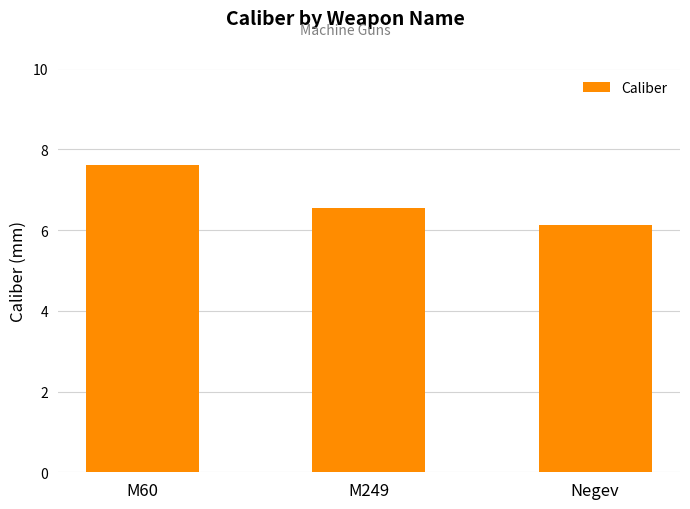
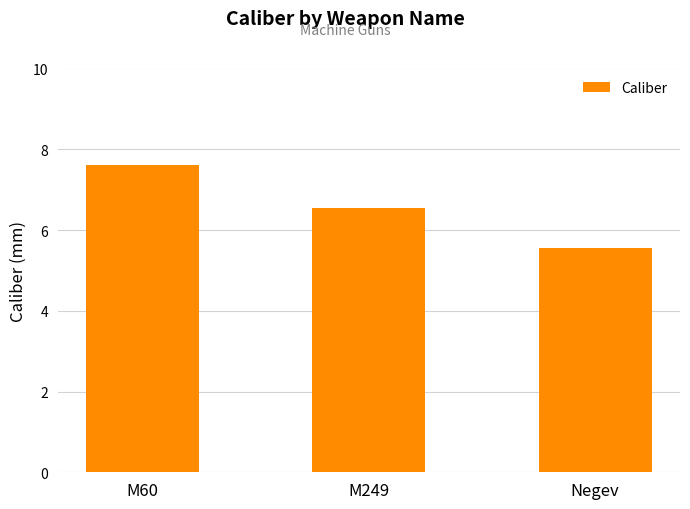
  {
    "M60": 7.6,
    "M249": 6.5,
-   "Negev": 6.1
+   "Negev": 5.6
  }
